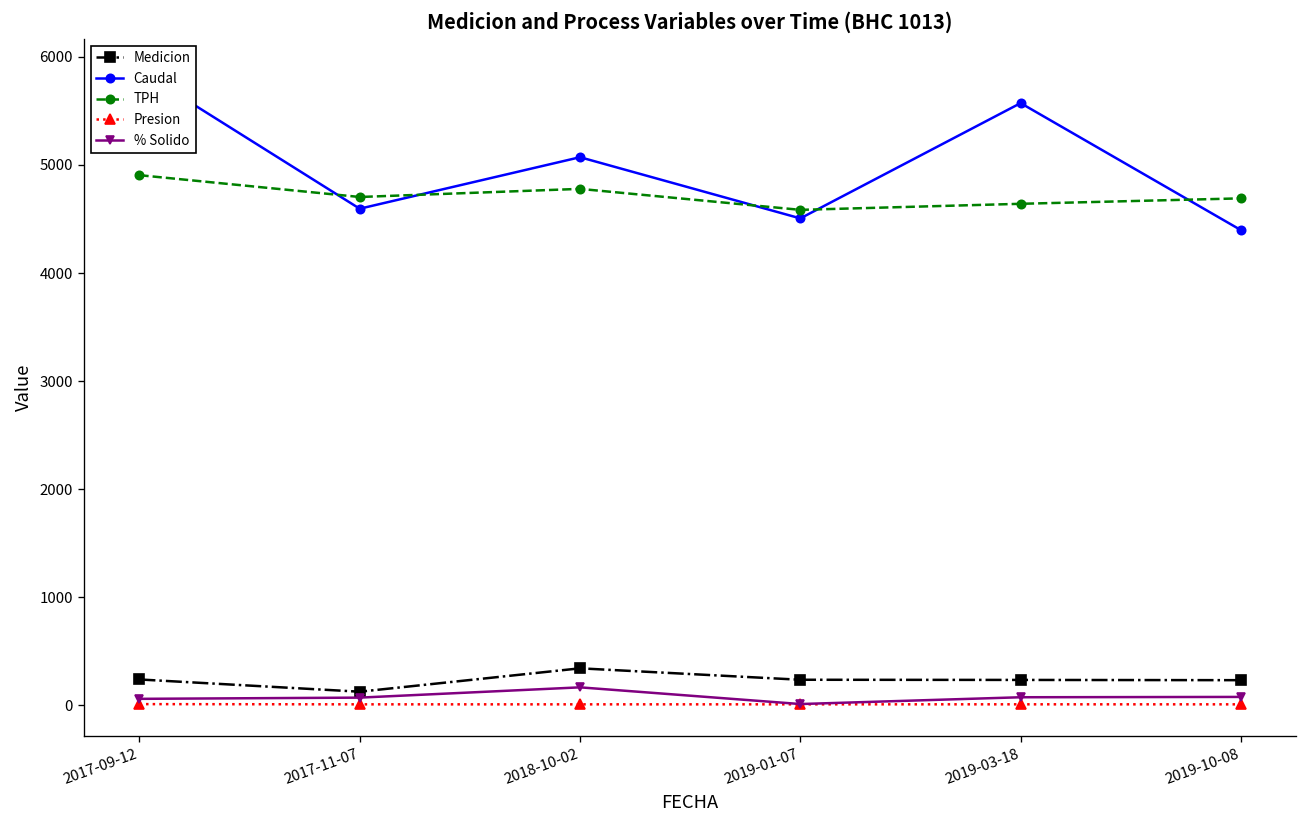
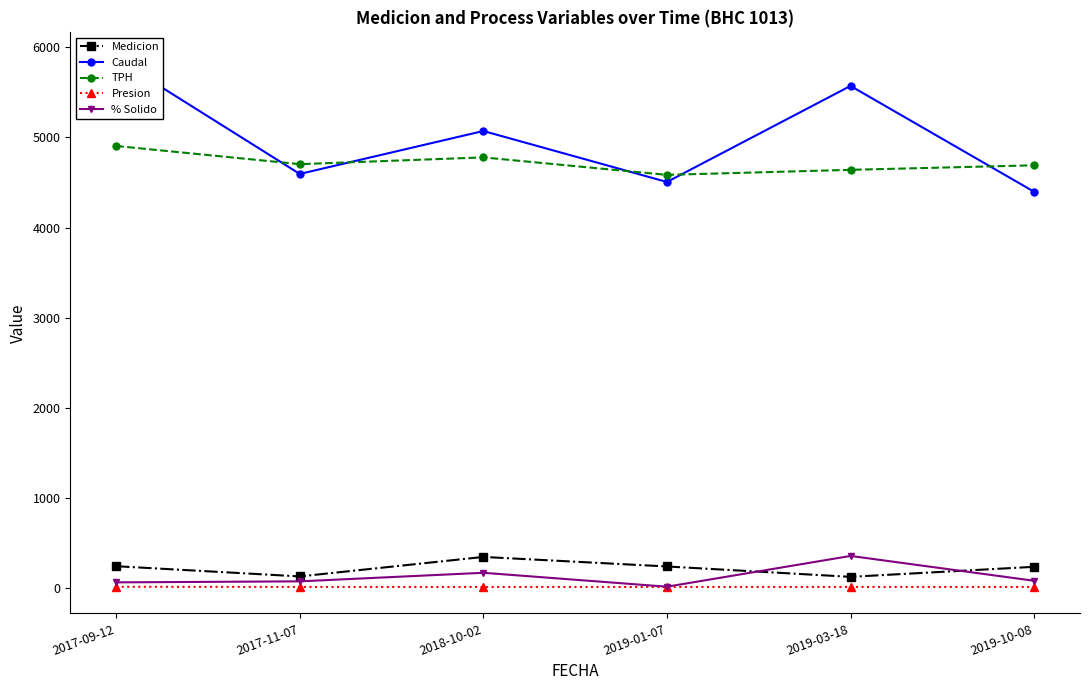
  {
    "Medicion": {
      "2017-09-12": 200,
      "2017-11-07": 100,
      "2018-10-02": 300,
      "2019-01-07": 200,
-     "2019-03-18": 200,
+     "2019-03-18": 100,
      "2019-10-08": 200
    },
    "Caudal": {
      "2017-11-07": 4600,
      "2018-10-02": 5100,
      "2019-01-07": 4500,
      "2019-03-18": 5600,
      "2019-10-08": 4400
    },
    "TPH": {
      "2017-09-12": 4900,
      "2017-11-07": 4700,
      "2018-10-02": 4800,
      "2019-01-07": 4600,
      "2019-03-18": 4600,
      "2019-10-08": 4700
    },
    "Presion": {
      "2017-09-12": 0,
      "2017-11-07": 0,
      "2018-10-02": 0,
      "2019-03-18": 0,
      "2019-10-08": 0
    },
    "% Solido": {
      "2017-09-12": 100,
      "2017-11-07": 100,
      "2018-10-02": 200,
-     "2019-03-18": 100,
+     "2019-03-18": 400,
      "2019-10-08": 100
    }
  }
